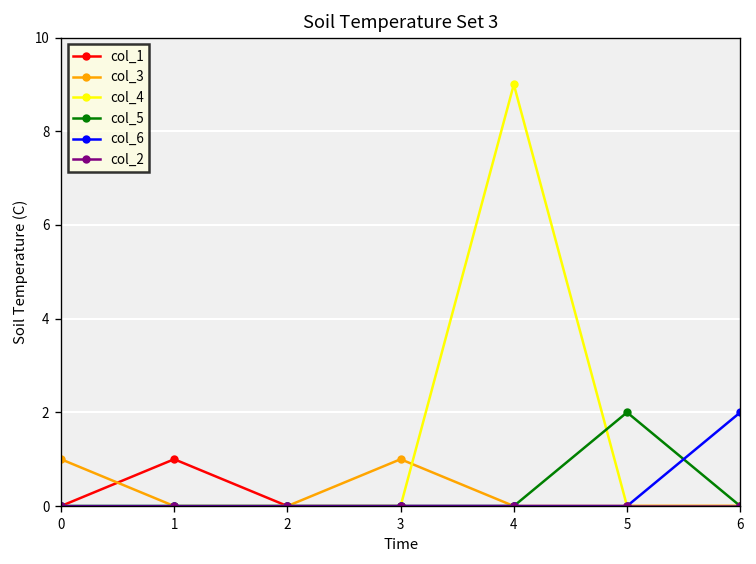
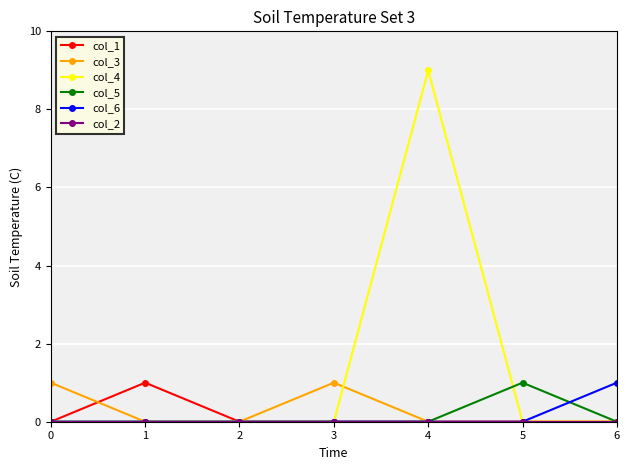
  {
    "col_1": {
      "1": 1
    },
    "col_3": {
      "0": 1,
      "3": 1
    },
    "col_4": {
      "4": 9
    },
    "col_5": {
-     "5": 2
+     "5": 1
    },
    "col_6": {
-     "6": 2
+     "6": 1
    }
  }
